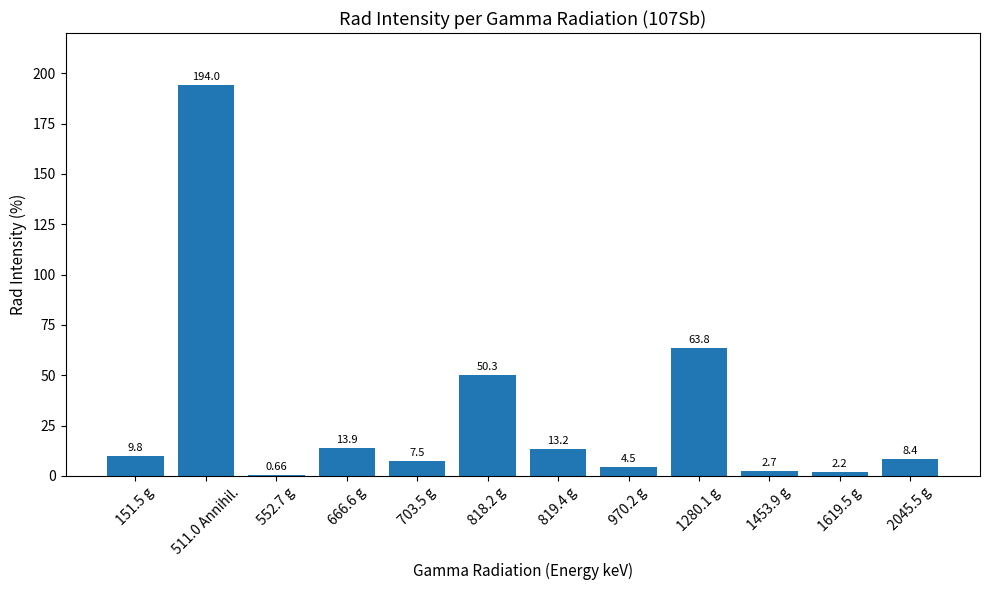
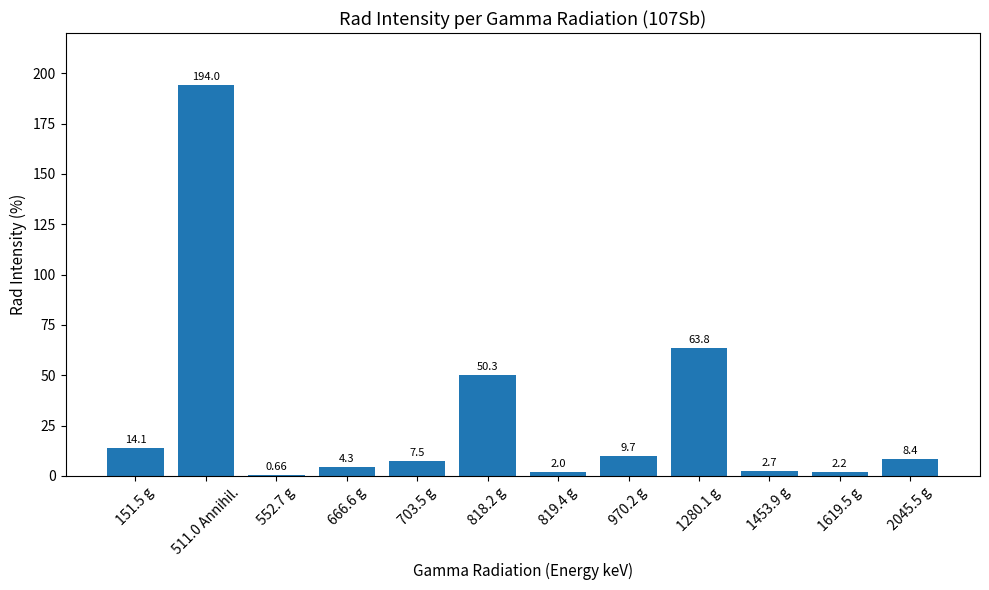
  {
-   "151.5 g": 9.8,
+   "151.5 g": 14.1,
    "511.0 Annihil.": 194.0,
    "552.7 g": 0.66,
-   "666.6 g": 13.9,
+   "666.6 g": 4.3,
    "703.5 g": 7.5,
    "818.2 g": 50.3,
-   "819.4 g": 13.2,
-   "970.2 g": 4.5,
+   "819.4 g": 2.0,
+   "970.2 g": 9.7,
    "1280.1 g": 63.8,
    "1453.9 g": 2.7,
    "1619.5 g": 2.2,
    "2045.5 g": 8.4
  }
